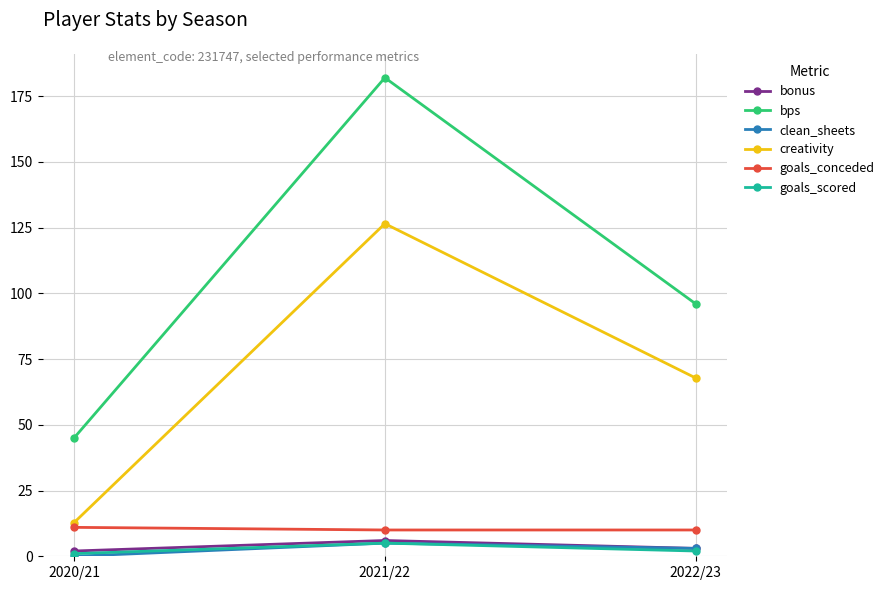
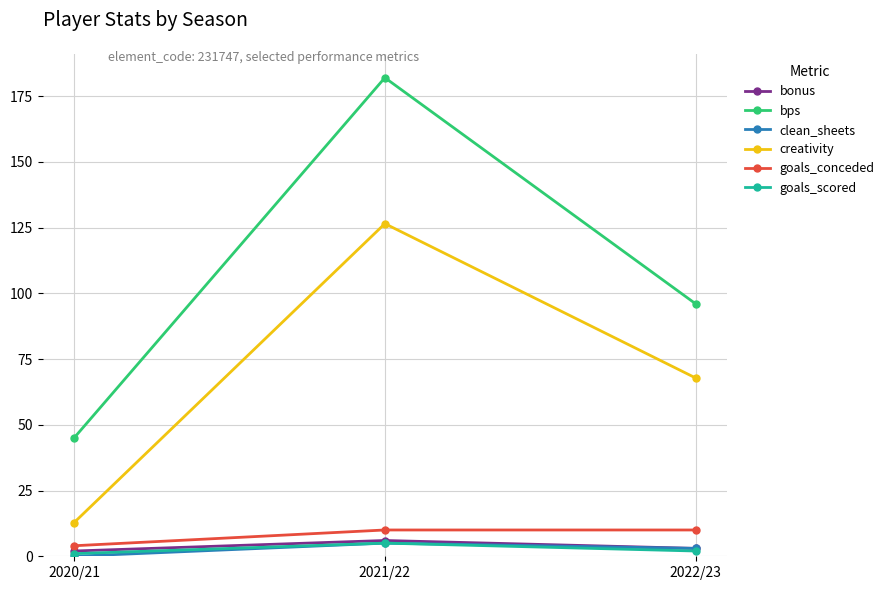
  {
    "bonus": {
      "2020/21": 2,
      "2021/22": 6
    },
    "clean_sheets": {
      "2020/21": 0
    },
    "creativity": {
      "2020/21": 13,
      "2021/22": 127,
      "2022/23": 68
    },
    "goals_conceded": {
-     "2020/21": 11,
+     "2020/21": 4,
      "2021/22": 10,
      "2022/23": 10
    }
  }
